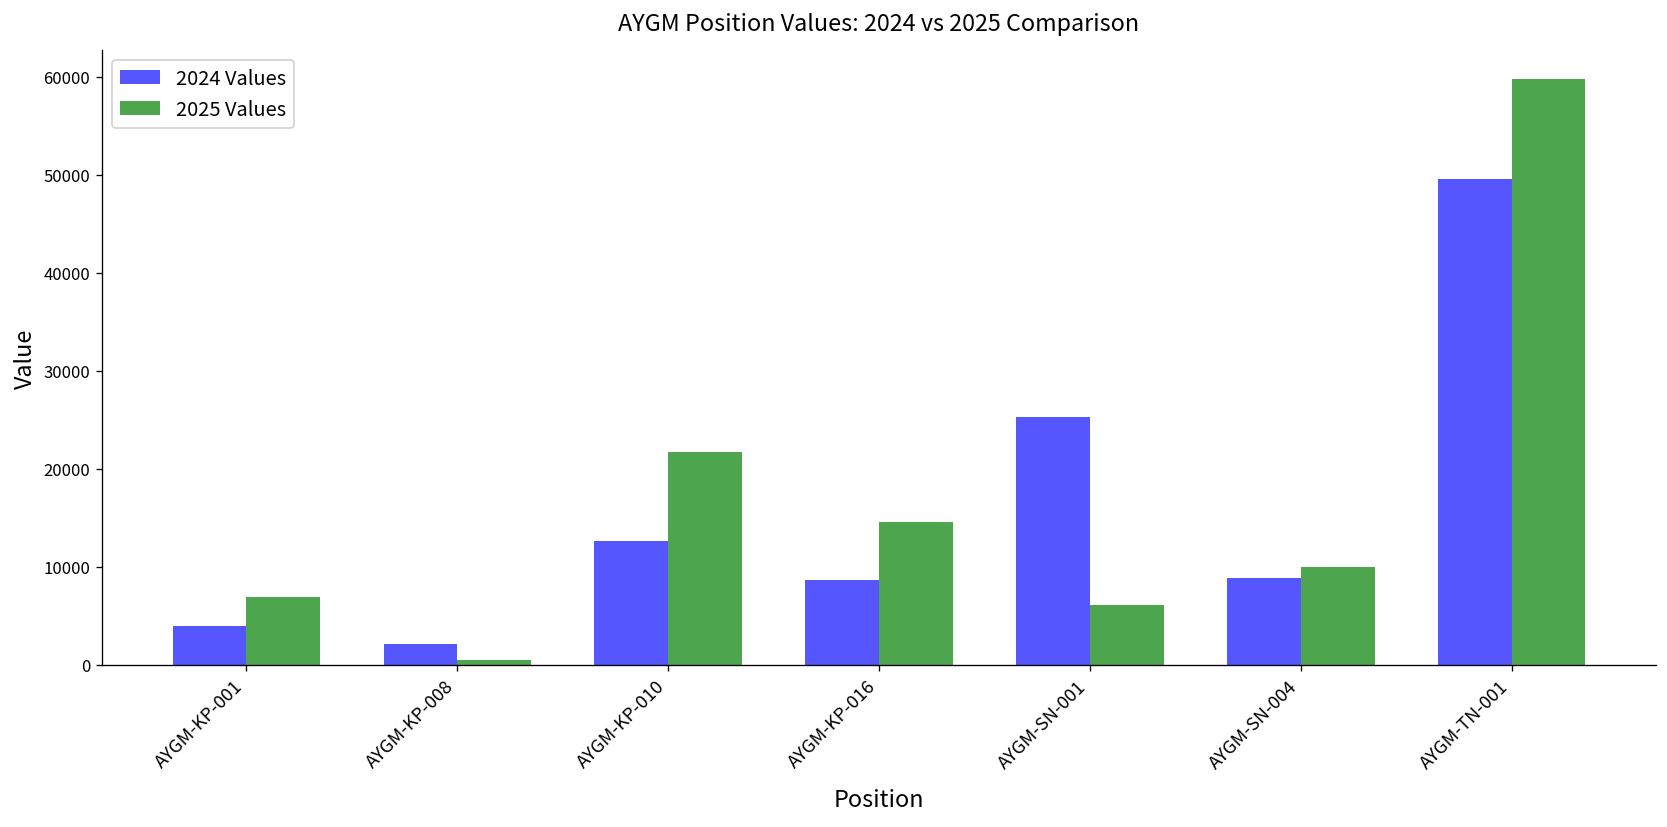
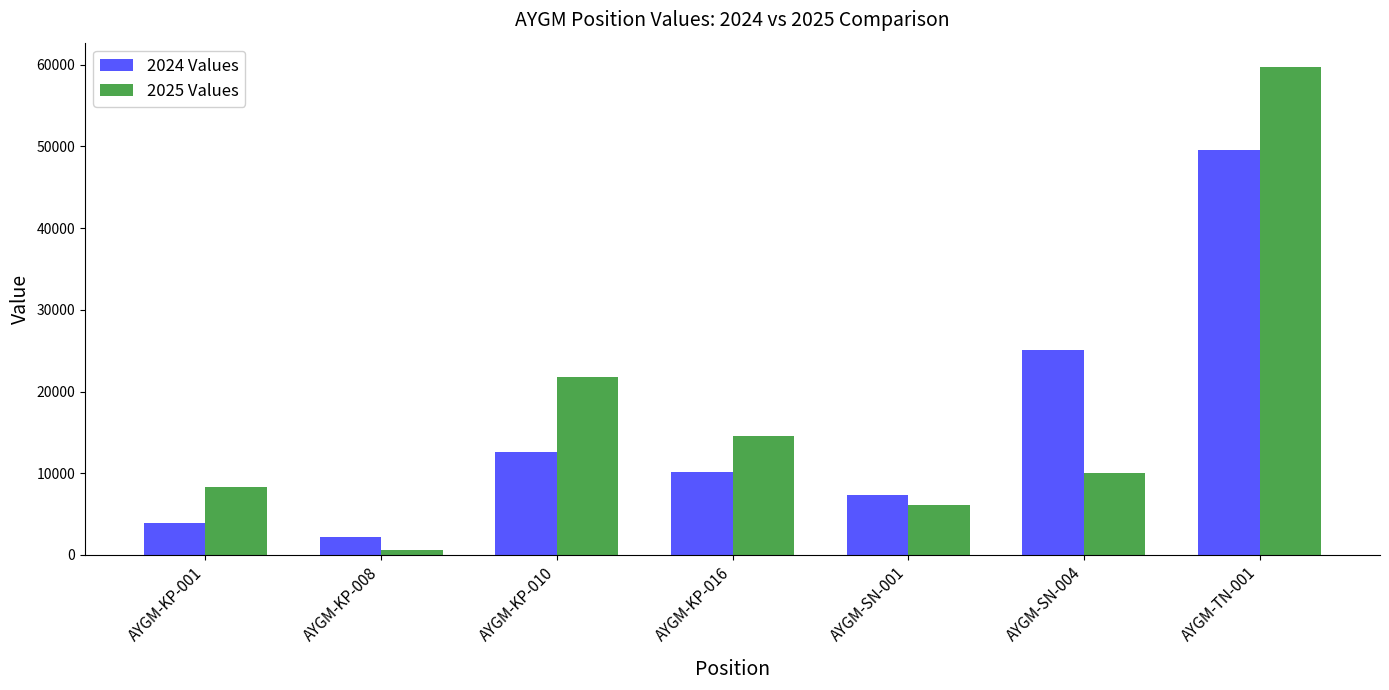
  {
    "2024 Values": {
      "AYGM-KP-001": 4000,
      "AYGM-KP-008": 2000,
      "AYGM-KP-010": 13000,
-     "AYGM-KP-016": 9000,
-     "AYGM-SN-001": 25000,
-     "AYGM-SN-004": 9000,
+     "AYGM-KP-016": 10000,
+     "AYGM-SN-001": 7000,
+     "AYGM-SN-004": 25000,
      "AYGM-TN-001": 50000
    },
    "2025 Values": {
-     "AYGM-KP-001": 7000,
+     "AYGM-KP-001": 8000,
      "AYGM-KP-008": 1000,
      "AYGM-KP-010": 22000,
      "AYGM-KP-016": 15000,
      "AYGM-SN-001": 6000,
      "AYGM-SN-004": 10000,
      "AYGM-TN-001": 60000
    }
  }
